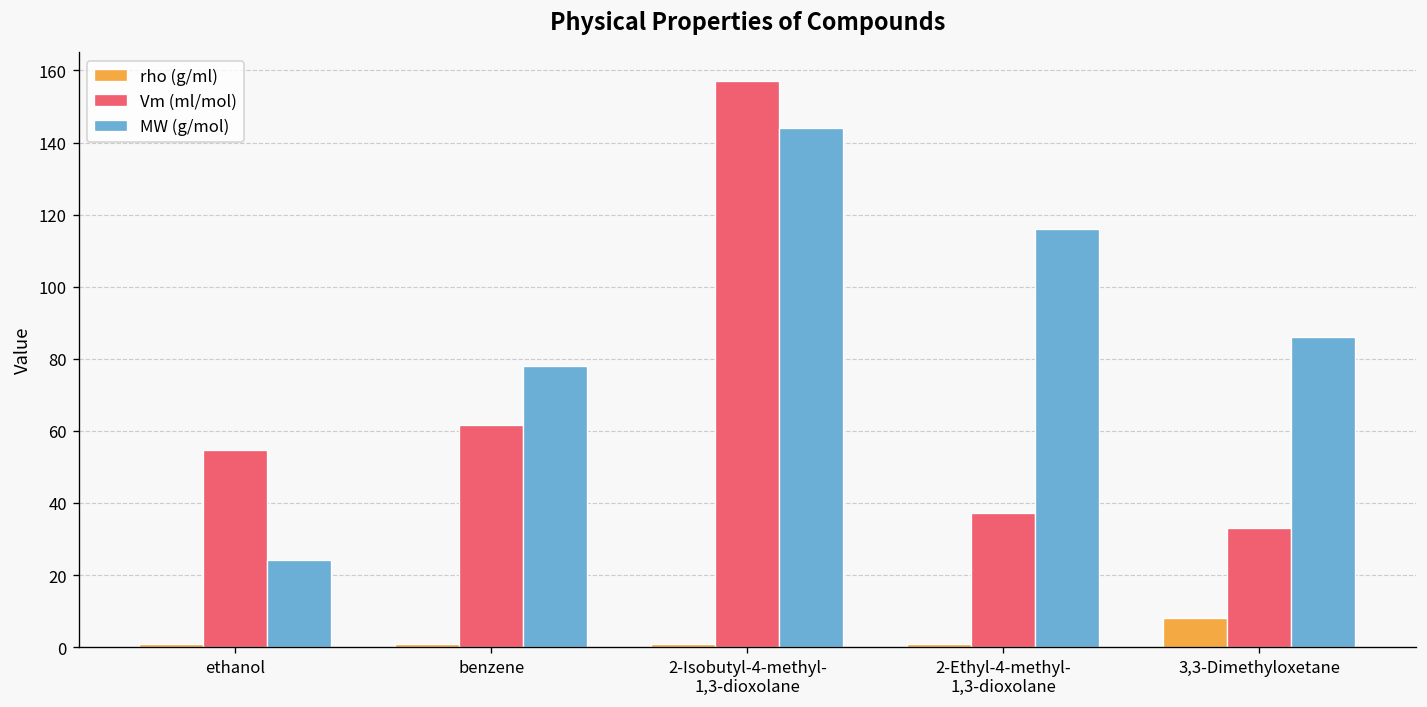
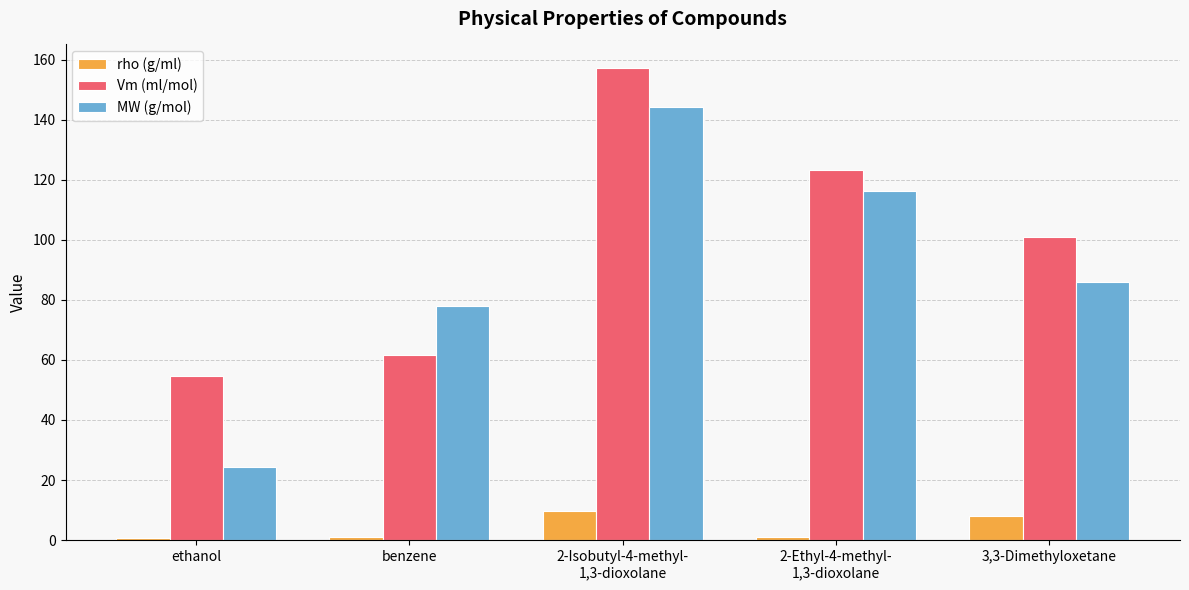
  {
    "rho (g/ml)": {
      "benzene": 1,
-     "2-Isobutyl-4-methyl- 1,3-dioxolane": 1,
+     "2-Isobutyl-4-methyl- 1,3-dioxolane": 10,
      "2-Ethyl-4-methyl- 1,3-dioxolane": 1,
      "3,3-Dimethyloxetane": 8
    },
    "Vm (ml/mol)": {
      "ethanol": 55,
      "benzene": 62,
      "2-Isobutyl-4-methyl- 1,3-dioxolane": 157,
-     "2-Ethyl-4-methyl- 1,3-dioxolane": 37,
-     "3,3-Dimethyloxetane": 33
+     "2-Ethyl-4-methyl- 1,3-dioxolane": 123,
+     "3,3-Dimethyloxetane": 101
    },
    "MW (g/mol)": {
      "ethanol": 24,
      "benzene": 78,
      "2-Isobutyl-4-methyl- 1,3-dioxolane": 144,
      "2-Ethyl-4-methyl- 1,3-dioxolane": 116,
      "3,3-Dimethyloxetane": 86
    }
  }
